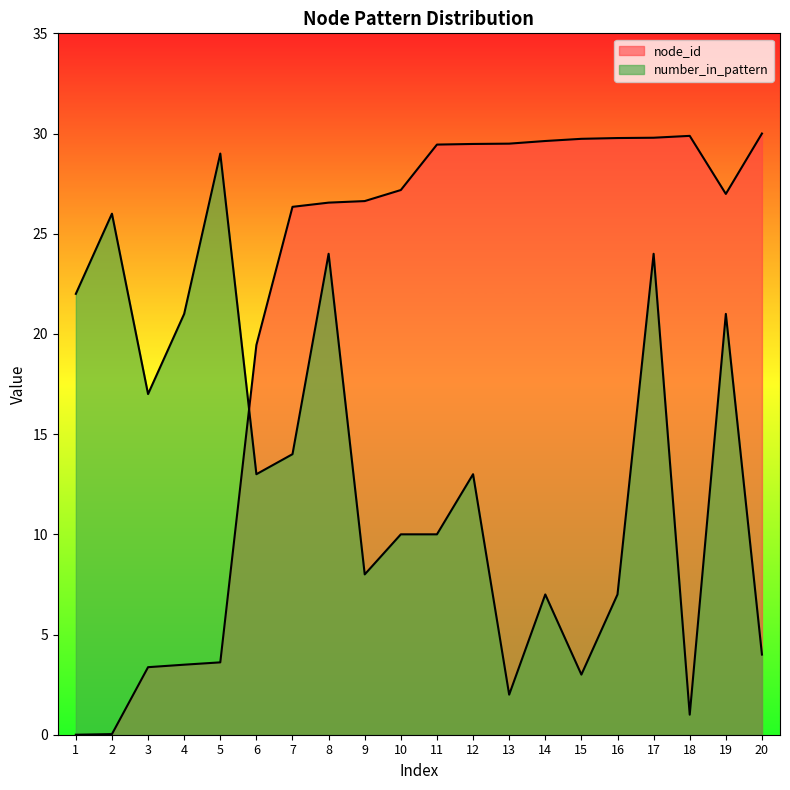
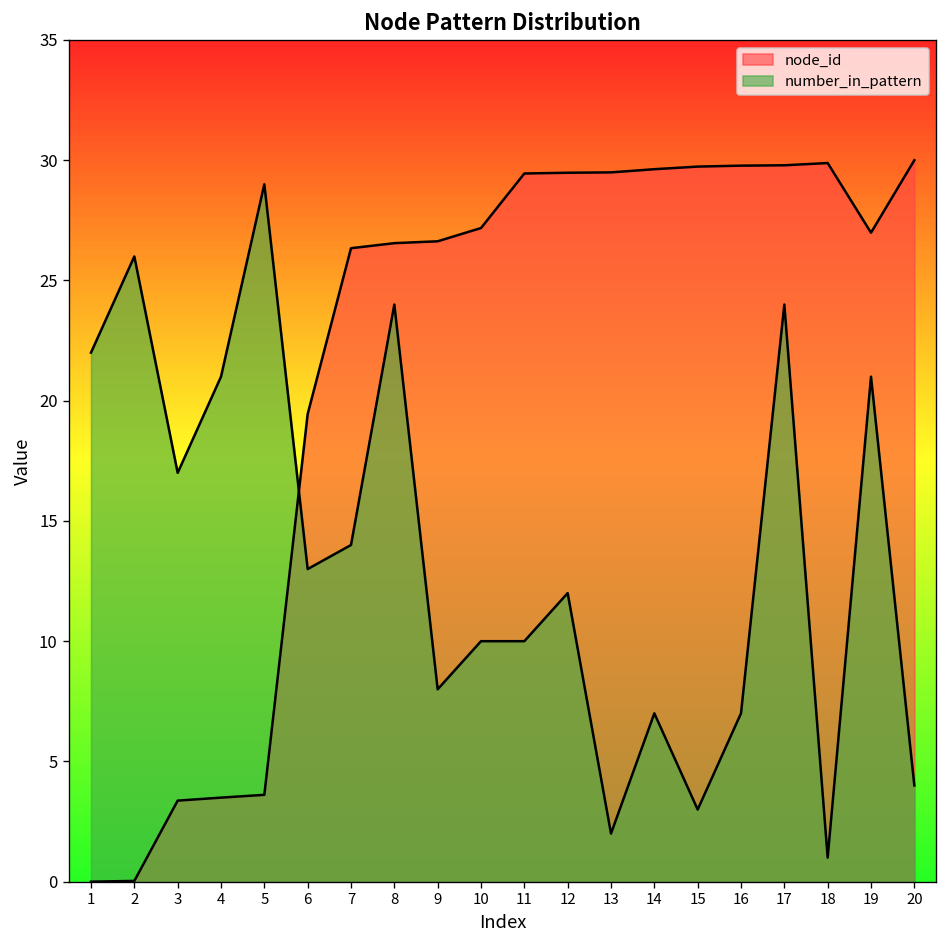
  {
    "node_id": {
      "1": 0,
      "2": 0,
      "3": 3.4,
      "4": 3.5,
      "5": 3.6,
      "6": 19.4,
      "7": 26.3,
      "8": 26.6,
      "9": 26.6,
      "10": 27.2,
      "11": 29.4,
      "12": 29.5,
      "13": 29.5,
      "14": 29.6,
      "15": 29.7,
      "16": 29.8,
      "17": 29.8,
      "18": 30,
      "19": 27,
      "20": 30
    },
    "number_in_pattern": {
      "1": 22,
      "2": 26,
      "3": 17,
      "4": 21,
      "5": 29,
      "6": 13,
      "7": 14,
      "8": 24,
      "9": 8,
      "10": 10,
      "11": 10,
-     "12": 13,
+     "12": 12,
      "13": 2,
      "14": 7,
      "15": 3,
      "16": 7,
      "17": 24,
      "18": 1,
      "19": 21,
      "20": 4
    }
  }
